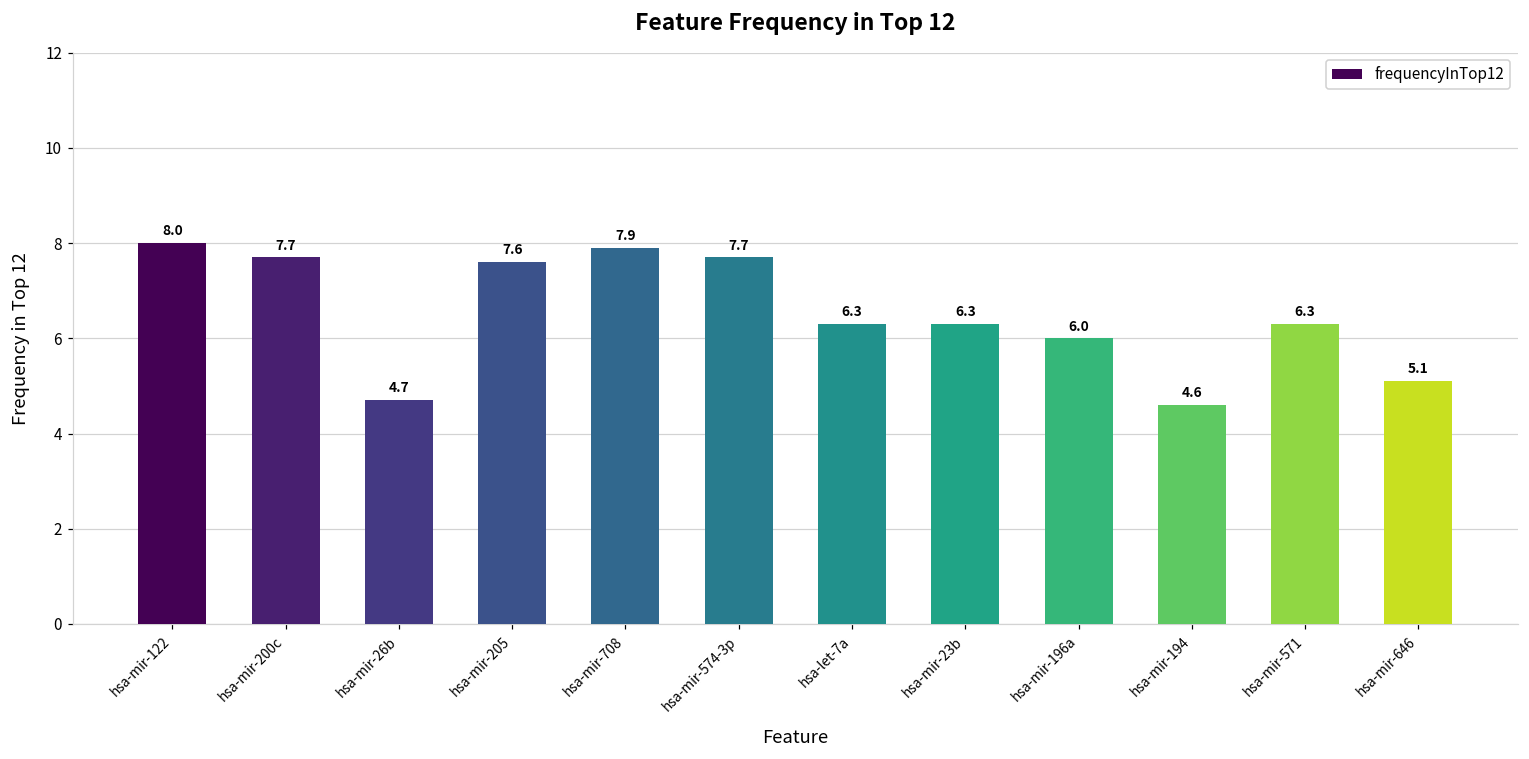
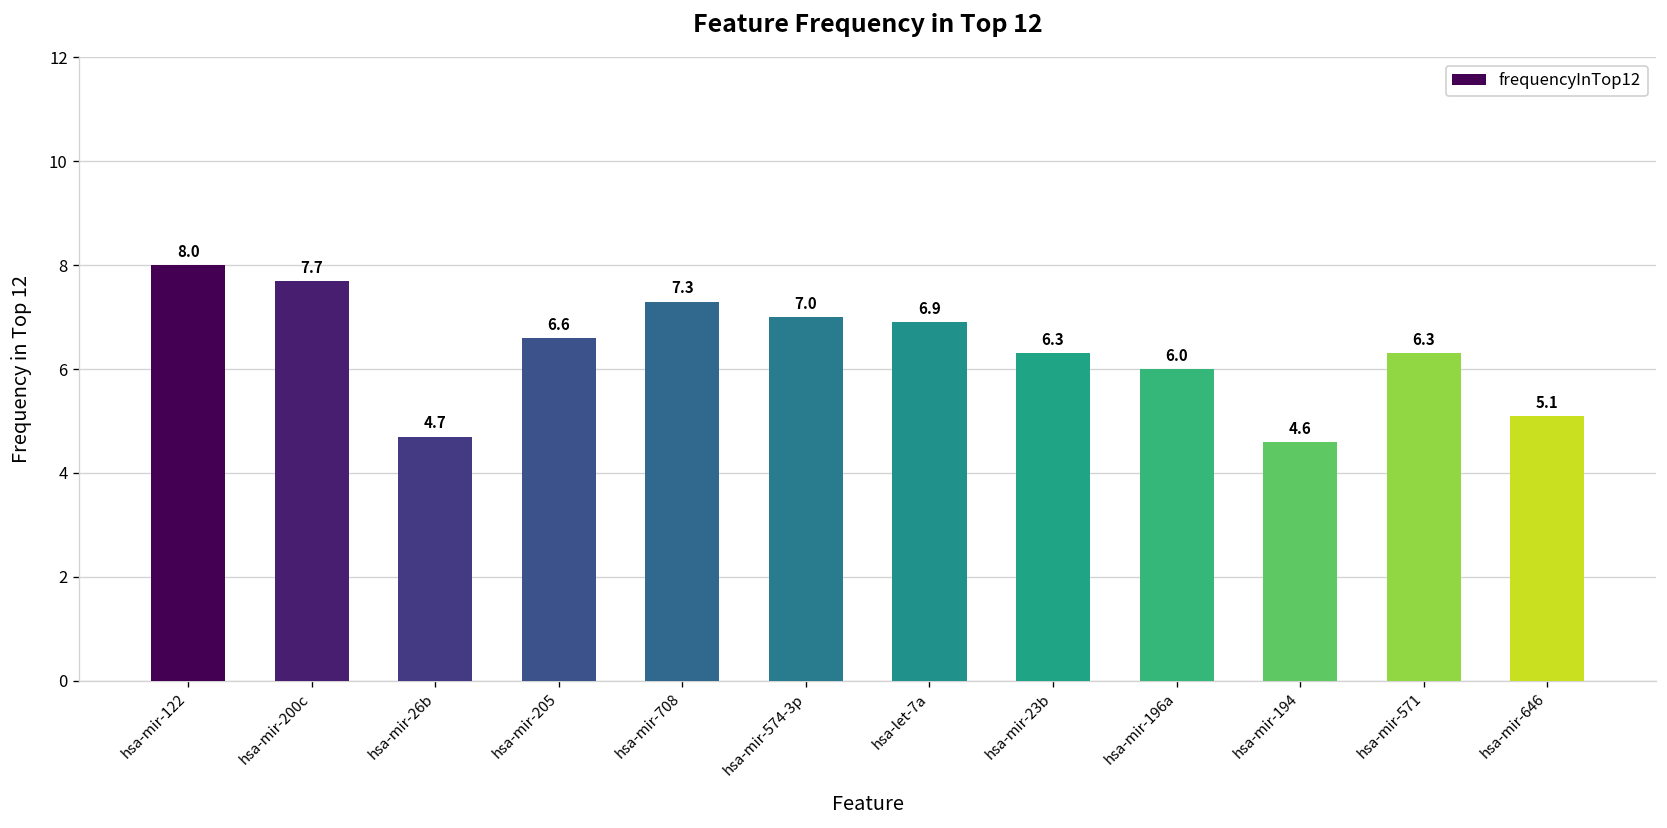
  {
    "hsa-mir-122": 8.0,
    "hsa-mir-200c": 7.7,
    "hsa-mir-26b": 4.7,
-   "hsa-mir-205": 7.6,
-   "hsa-mir-708": 7.9,
-   "hsa-mir-574-3p": 7.7,
-   "hsa-let-7a": 6.3,
+   "hsa-mir-205": 6.6,
+   "hsa-mir-708": 7.3,
+   "hsa-mir-574-3p": 7.0,
+   "hsa-let-7a": 6.9,
    "hsa-mir-23b": 6.3,
    "hsa-mir-196a": 6.0,
    "hsa-mir-194": 4.6,
    "hsa-mir-571": 6.3,
    "hsa-mir-646": 5.1
  }
